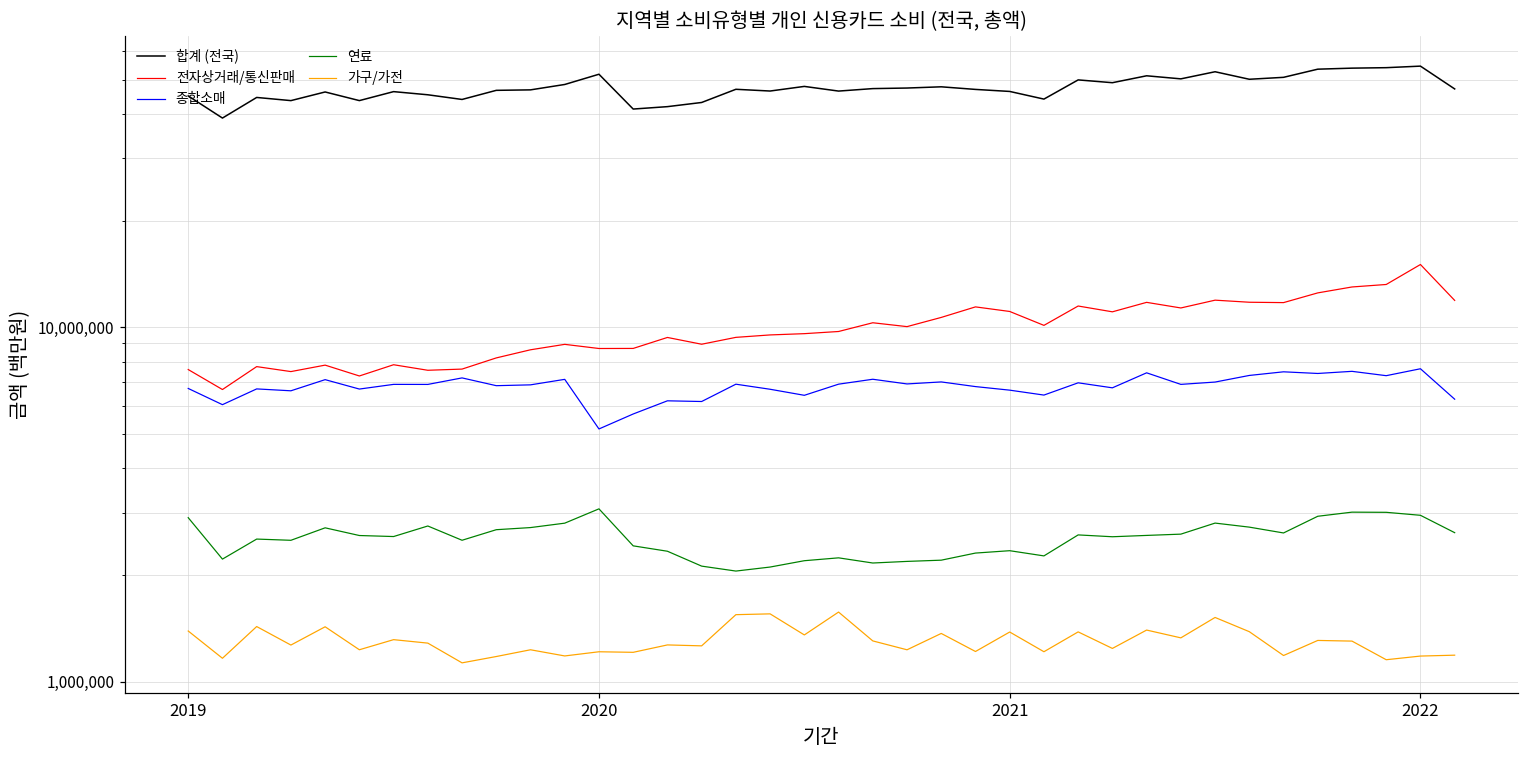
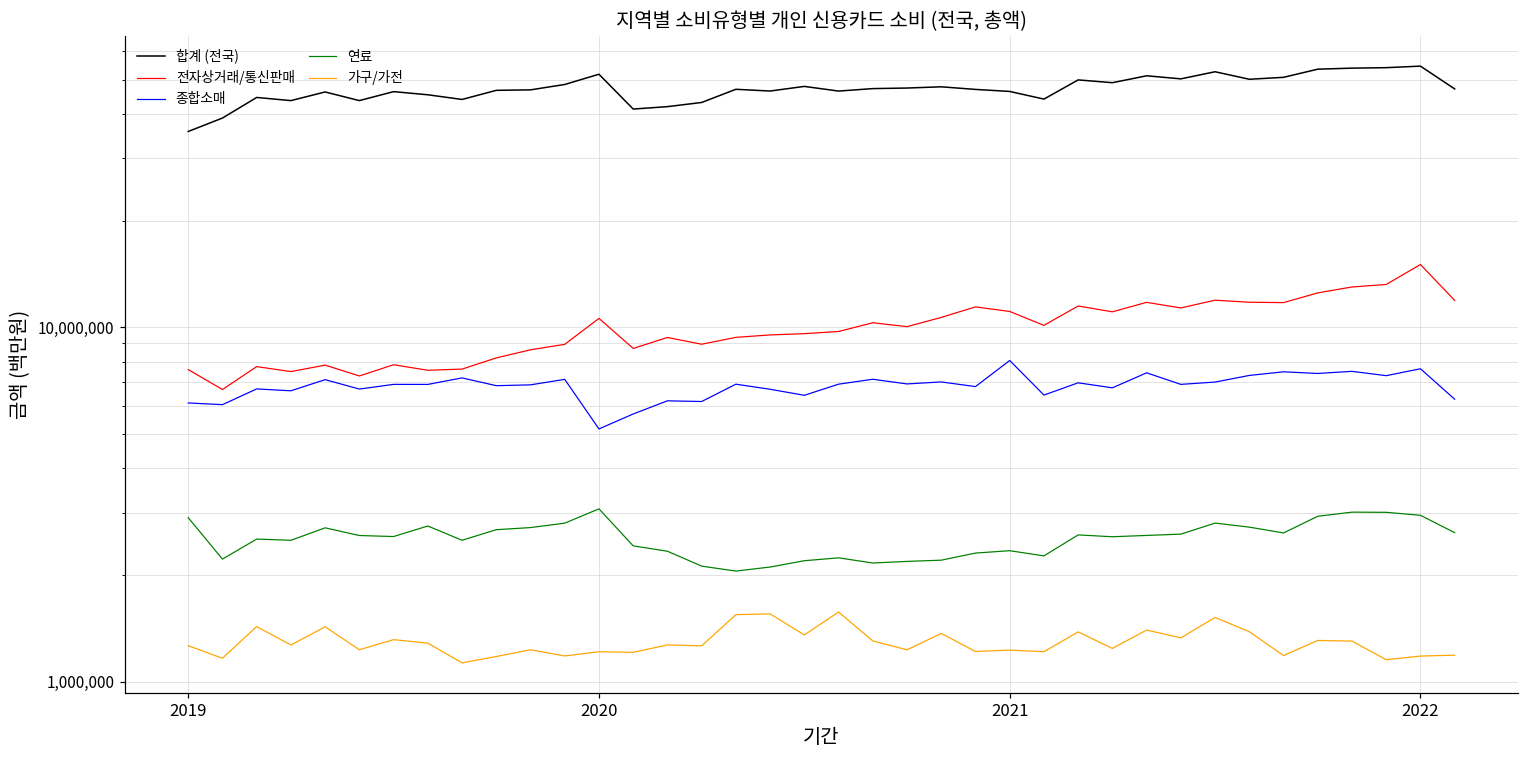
  {
    "합계 (전국)": {
-     "2019": "45,000,000",
+     "2019": "36,000,000",
      "2020": "52,000,000",
      "2021": "46,000,000",
      "2022": "55,000,000"
    },
    "전자상거래/통신판매": {
      "2019": "7,600,000",
-     "2020": "8,700,000",
+     "2020": "10,600,000",
      "2021": "11,100,000",
      "2022": "15,000,000"
    },
    "종합소매": {
-     "2019": "6,700,000",
+     "2019": "6,100,000",
      "2020": "5,200,000",
-     "2021": "6,600,000",
+     "2021": "8,100,000",
      "2022": "7,600,000"
    },
    "연료": {
      "2019": "2,900,000",
      "2020": "3,100,000",
      "2021": "2,300,000",
      "2022": "2,900,000"
    },
    "가구/가전": {
-     "2019": "1,390,000",
+     "2019": "1,260,000",
      "2020": "1,210,000",
-     "2021": "1,380,000",
+     "2021": "1,230,000",
      "2022": "1,180,000"
    }
  }
